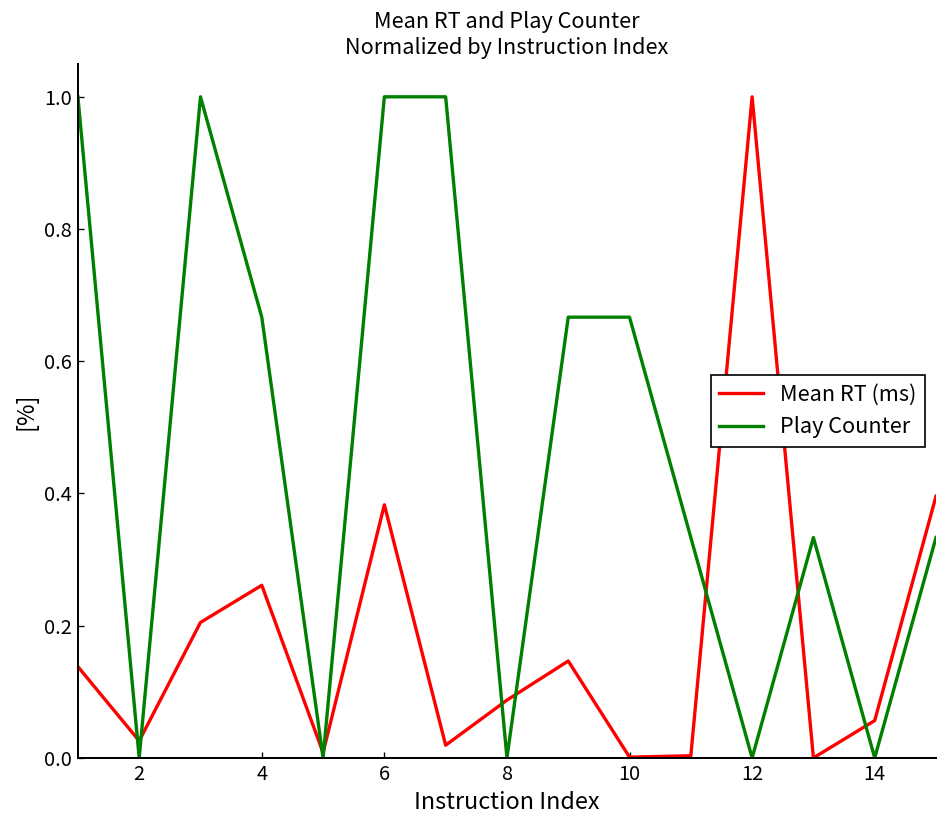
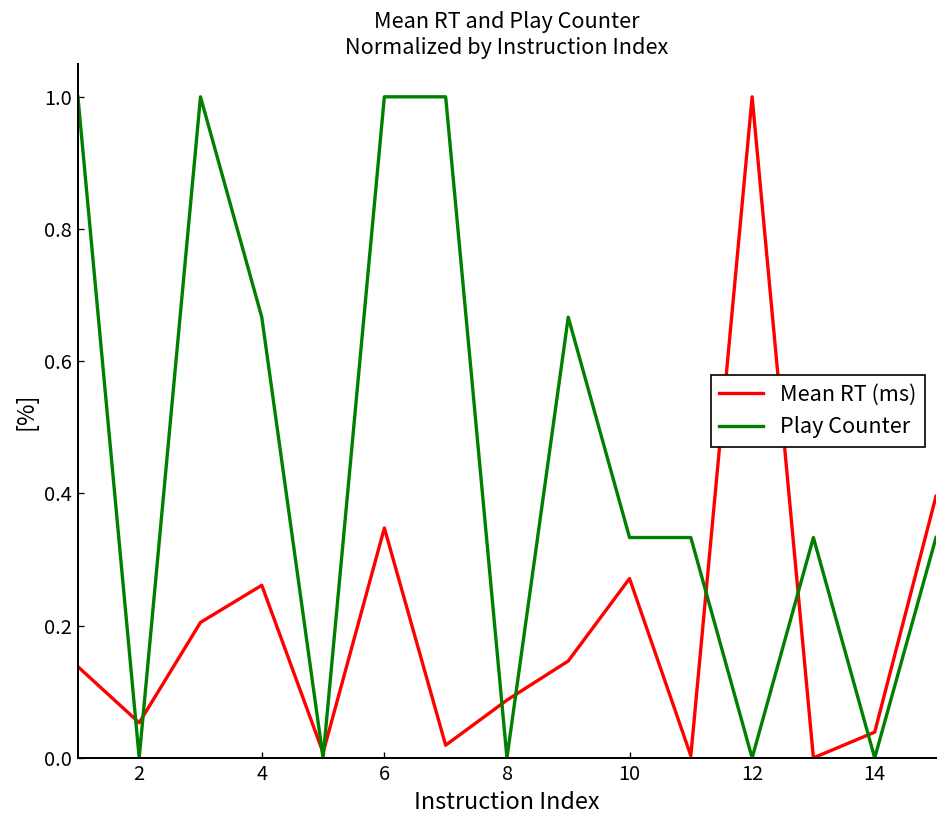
  {
    "Mean RT (ms)": {
-     "2": 0.03,
+     "2": 0.05,
      "4": 0.26,
-     "6": 0.38,
+     "6": 0.35,
      "8": 0.09,
-     "10": 0.00,
+     "10": 0.27,
      "12": 1.00,
-     "14": 0.06
+     "14": 0.04
    },
    "Play Counter": {
      "2": 0.00,
      "4": 0.67,
      "6": 1.00,
      "8": 0.00,
-     "10": 0.67,
+     "10": 0.33,
      "12": 0.00,
      "14": 0.00
    }
  }
